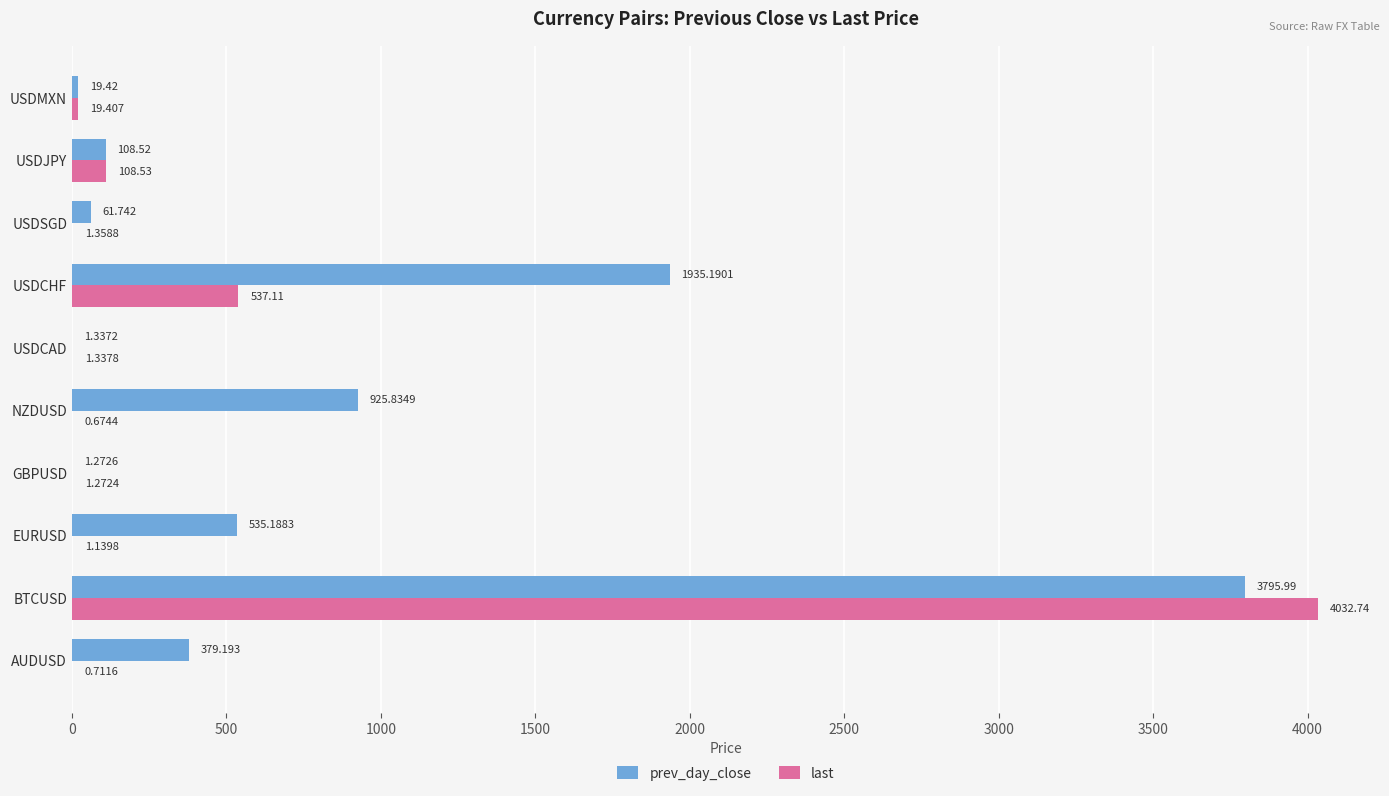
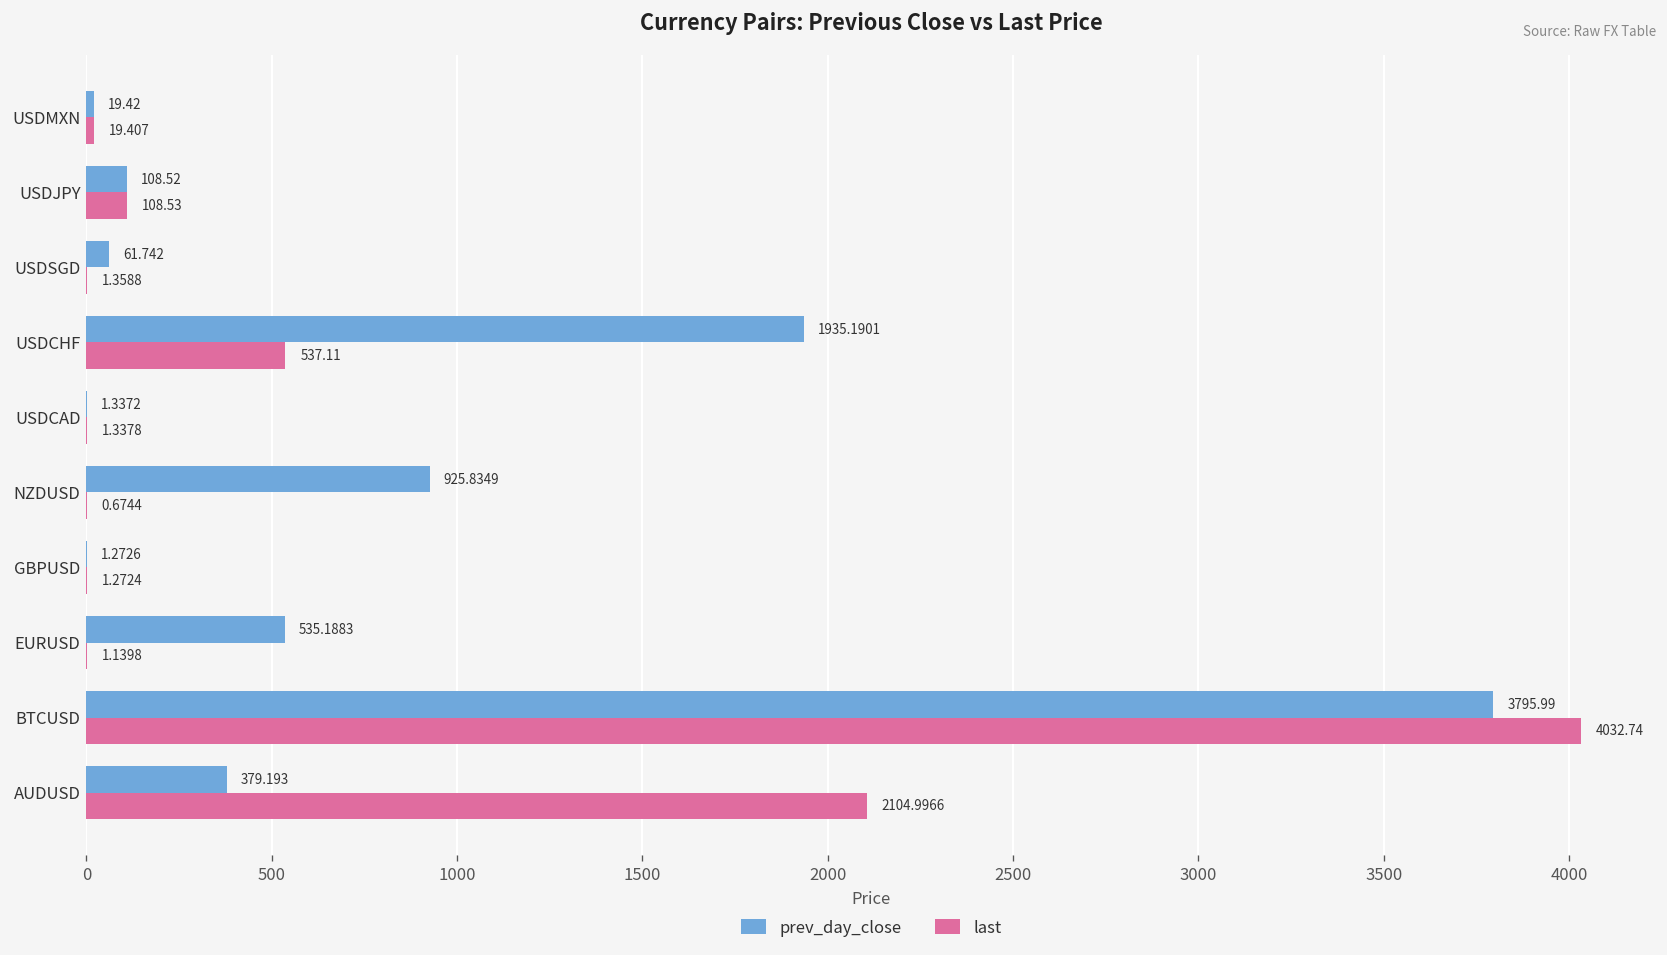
  {
    "prev_day_close": {
      "USDMXN": 19.42,
      "USDJPY": 108.52,
      "USDSGD": 61.742,
      "USDCHF": 1935.1901,
      "USDCAD": 1.3372,
      "NZDUSD": 925.8349,
      "GBPUSD": 1.2726,
      "EURUSD": 535.1883,
      "BTCUSD": 3795.99,
      "AUDUSD": 379.193
    },
    "last": {
      "USDMXN": 19.407,
      "USDJPY": 108.53,
      "USDSGD": 1.3588,
      "USDCHF": 537.11,
      "USDCAD": 1.3378,
      "NZDUSD": 0.6744,
      "GBPUSD": 1.2724,
      "EURUSD": 1.1398,
      "BTCUSD": 4032.74,
-     "AUDUSD": 0.7116
+     "AUDUSD": 2104.9966
    }
  }
